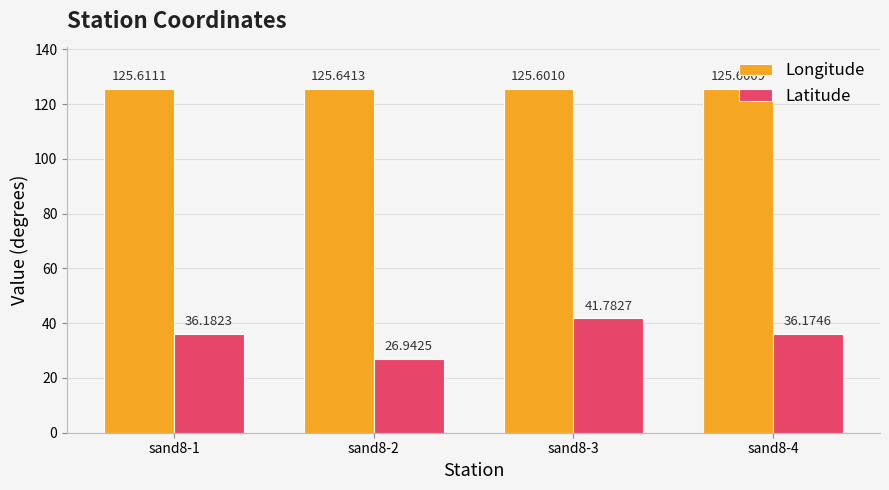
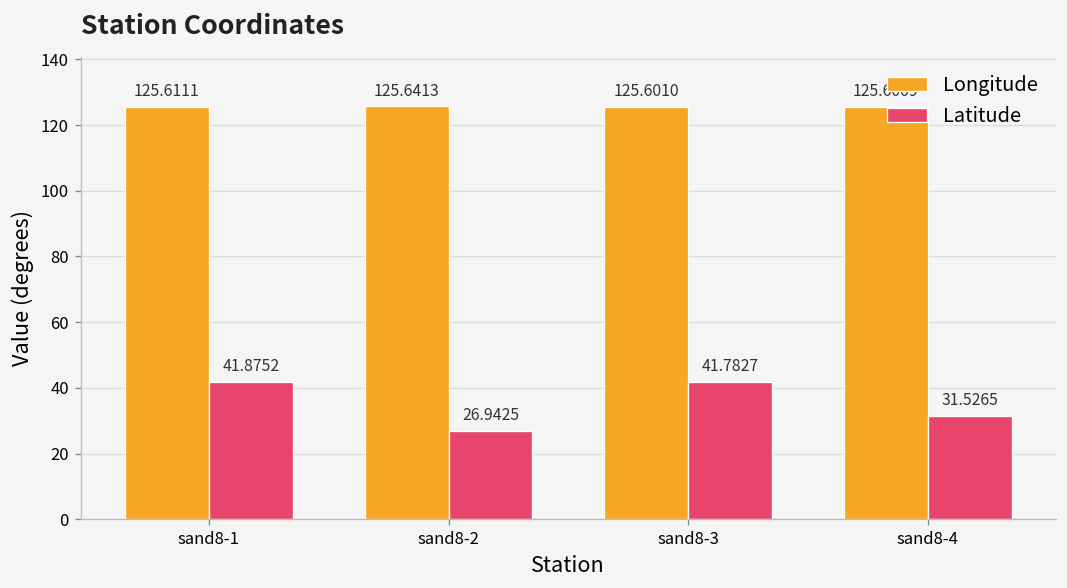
  {
    "Longitude": {
      "sand8-1": 125.6111,
      "sand8-2": 125.6413,
      "sand8-3": 125.6010,
      "sand8-4": 125.6009
    },
    "Latitude": {
-     "sand8-1": 36.1823,
+     "sand8-1": 41.8752,
      "sand8-2": 26.9425,
      "sand8-3": 41.7827,
-     "sand8-4": 36.1746
+     "sand8-4": 31.5265
    }
  }
